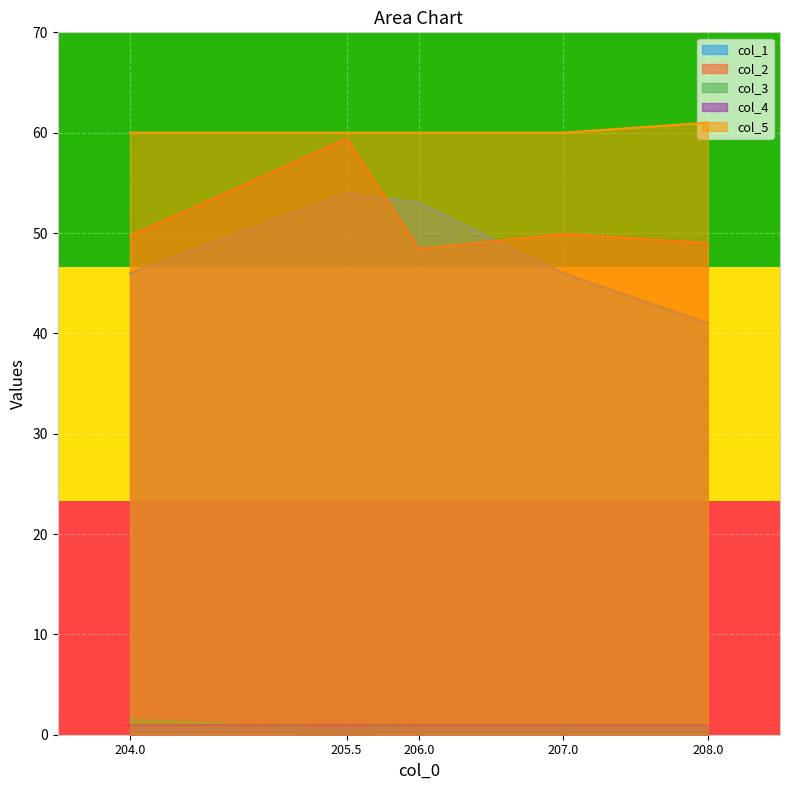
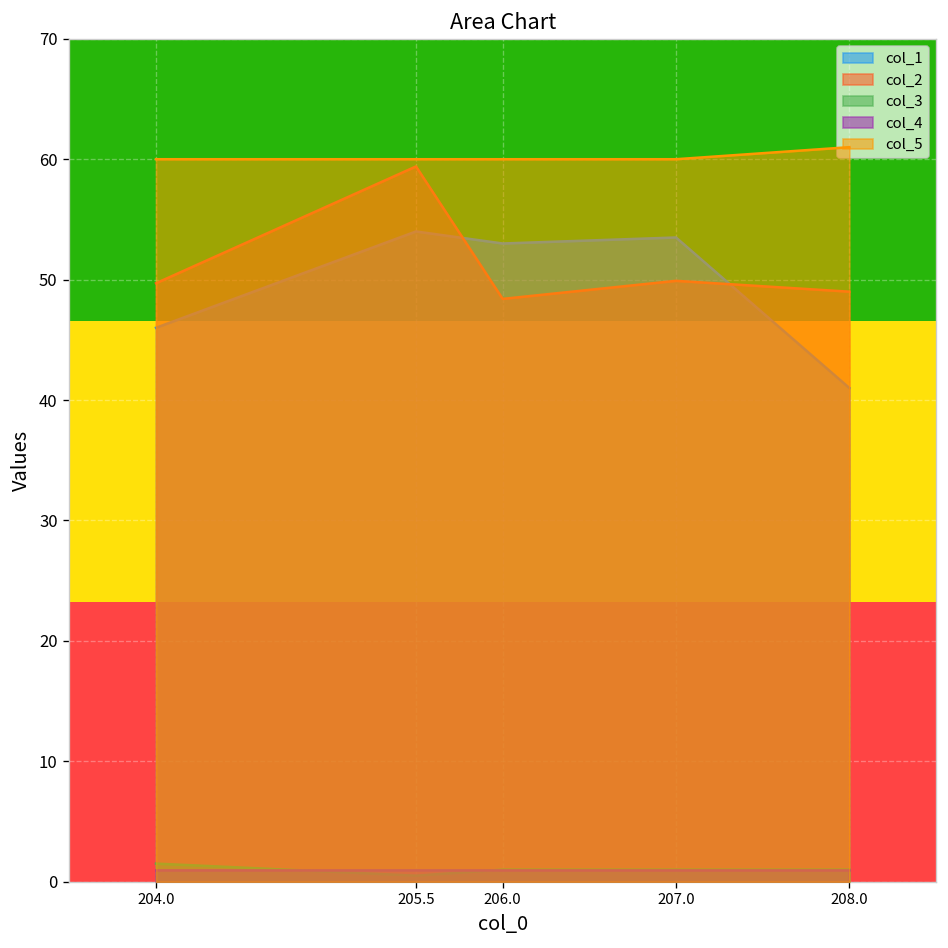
  {
    "col_1": {
      "204.0": 46.0,
      "205.5": 54.0,
      "206.0": 53.0,
-     "207.0": 46.0,
+     "207.0": 53.5,
      "208.0": 41.0
    },
    "col_2": {
      "204.0": 49.7,
      "205.5": 59.4,
      "206.0": 48.4,
      "207.0": 49.9,
      "208.0": 49.0
    },
    "col_3": {
      "204.0": 1.5,
      "205.5": 0.5
    },
    "col_4": {
      "204.0": 1.0,
      "205.5": 1.0
    },
    "col_5": {
      "204.0": 60.0,
      "205.5": 60.0,
      "206.0": 60.0,
      "207.0": 60.0
    }
  }
